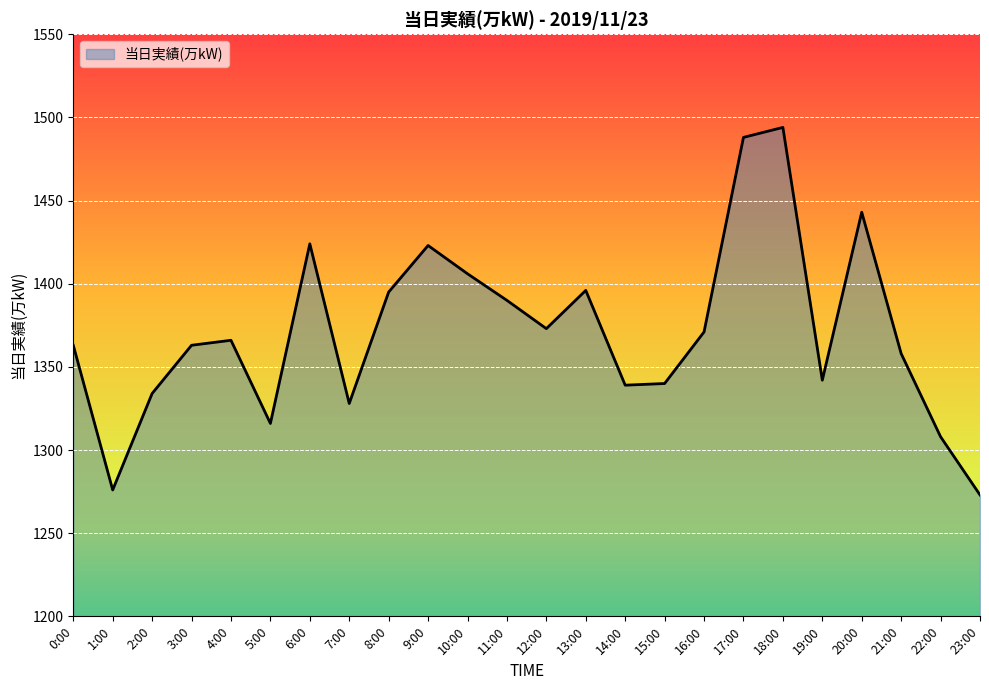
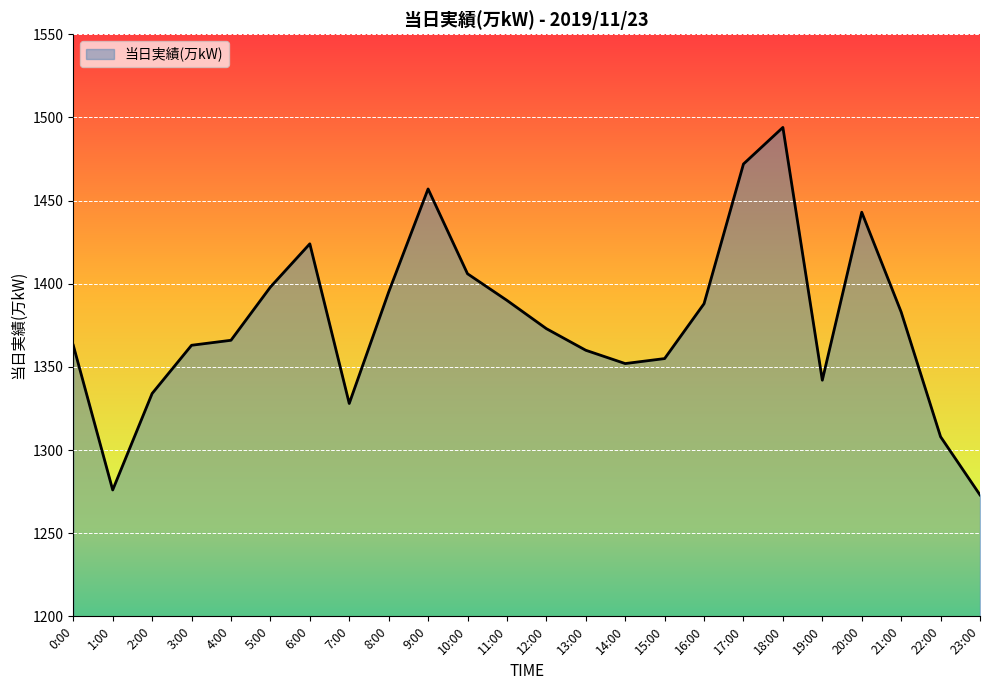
  {
    "0:00": 1363,
    "1:00": 1276,
    "2:00": 1334,
    "3:00": 1363,
    "4:00": 1366,
-   "5:00": 1316,
+   "5:00": 1398,
    "6:00": 1424,
    "7:00": 1328,
    "8:00": 1395,
-   "9:00": 1423,
+   "9:00": 1457,
    "10:00": 1406,
    "11:00": 1390,
    "12:00": 1373,
-   "13:00": 1396,
-   "14:00": 1339,
-   "15:00": 1340,
-   "16:00": 1371,
-   "17:00": 1488,
+   "13:00": 1360,
+   "14:00": 1352,
+   "15:00": 1355,
+   "16:00": 1388,
+   "17:00": 1472,
    "18:00": 1494,
    "19:00": 1342,
    "20:00": 1443,
-   "21:00": 1358,
+   "21:00": 1383,
    "22:00": 1308,
    "23:00": 1273
  }
